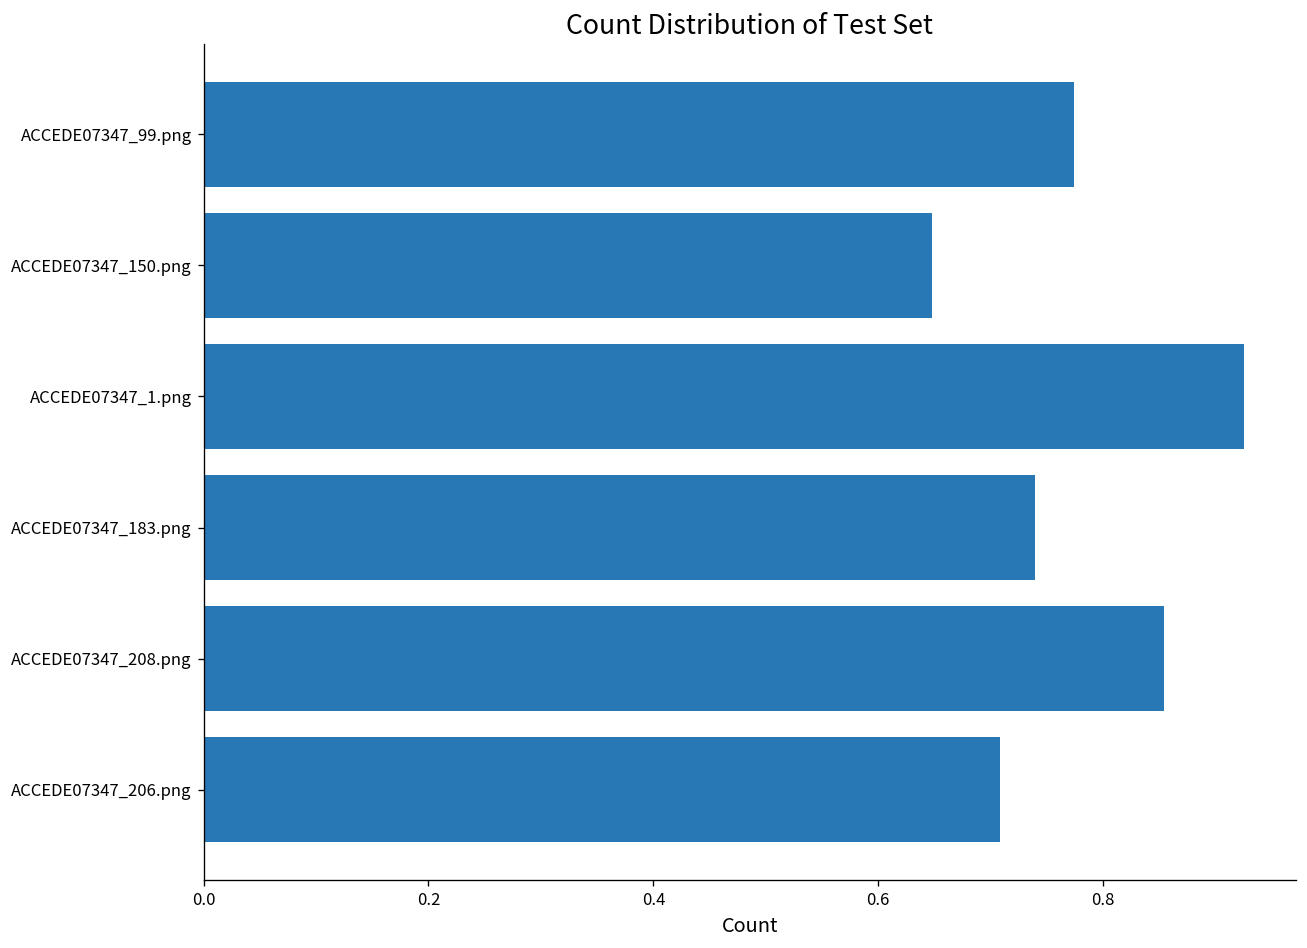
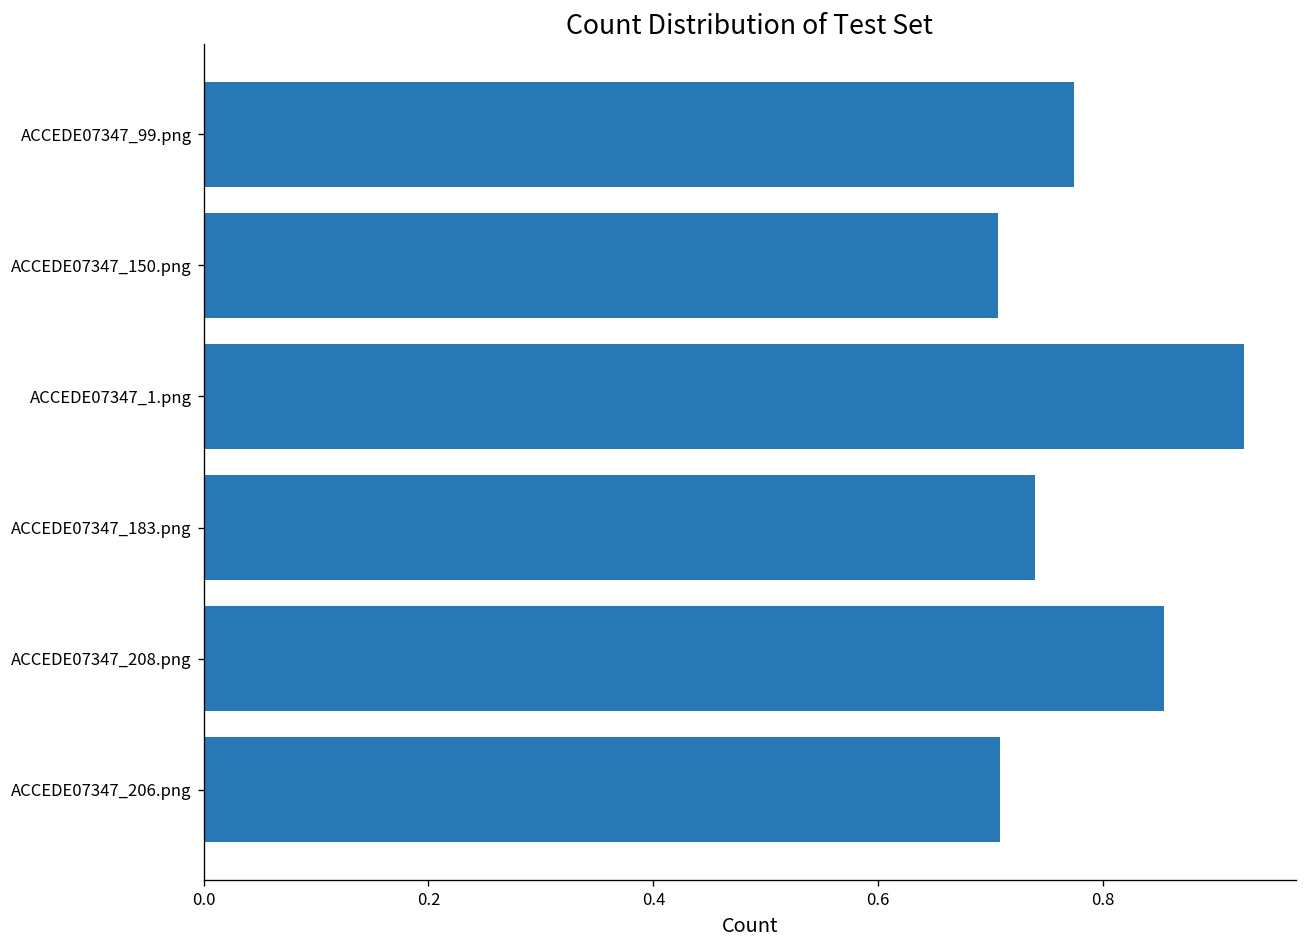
  {
    "ACCEDE07347_99.png": 0.77,
-   "ACCEDE07347_150.png": 0.65,
+   "ACCEDE07347_150.png": 0.71,
    "ACCEDE07347_1.png": 0.93,
    "ACCEDE07347_183.png": 0.74,
    "ACCEDE07347_208.png": 0.85,
    "ACCEDE07347_206.png": 0.71
  }
